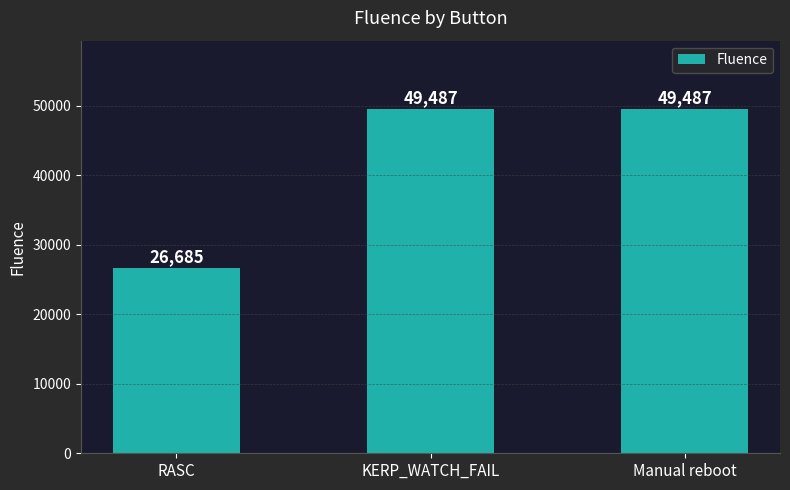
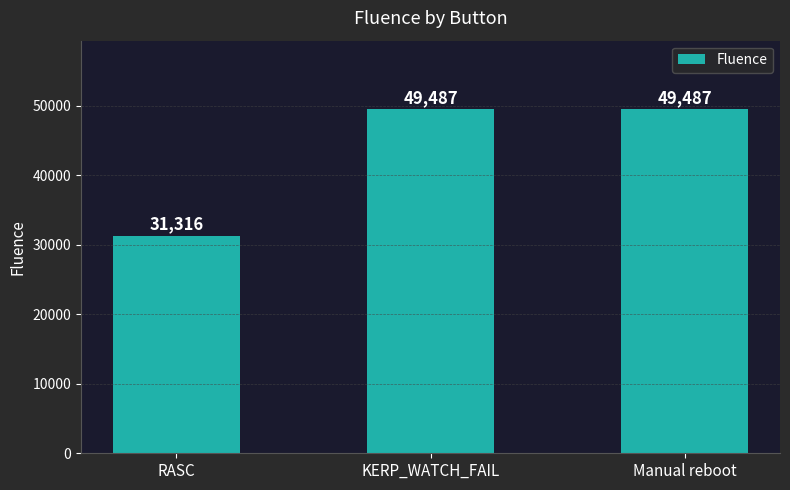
  {
-   "RASC": "26,685",
+   "RASC": "31,316",
    "KERP_WATCH_FAIL": "49,487",
    "Manual reboot": "49,487"
  }
